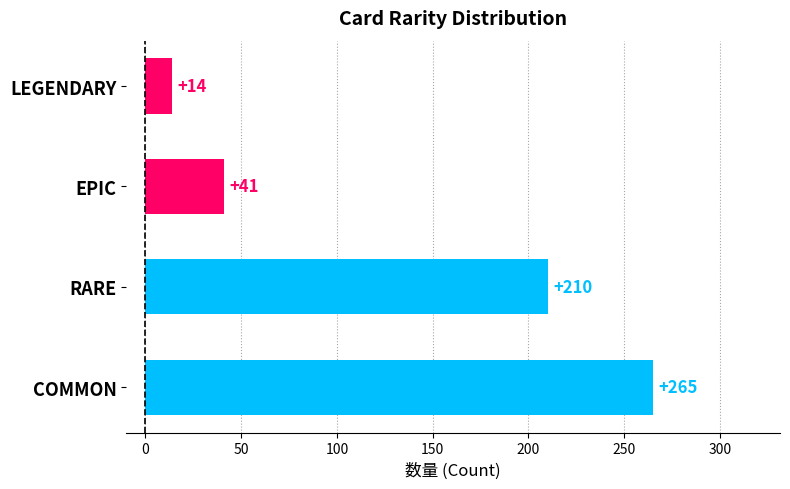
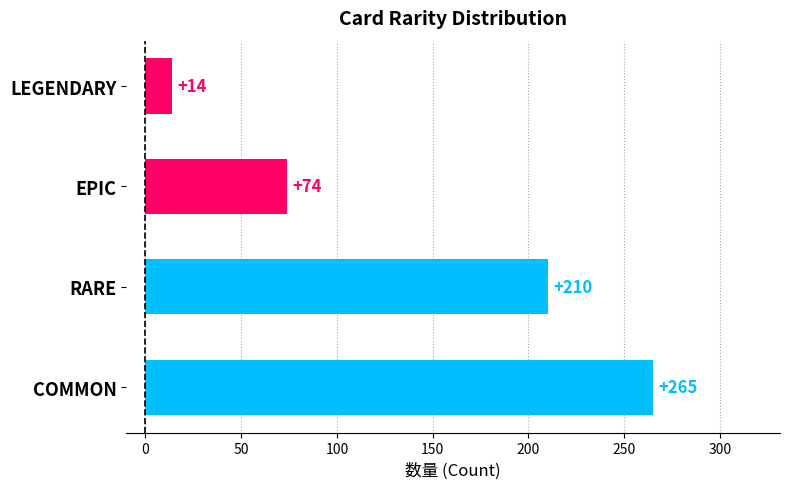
  {
    "LEGENDARY": "+14",
-   "EPIC": "+41",
+   "EPIC": "+74",
    "RARE": "+210",
    "COMMON": "+265"
  }
